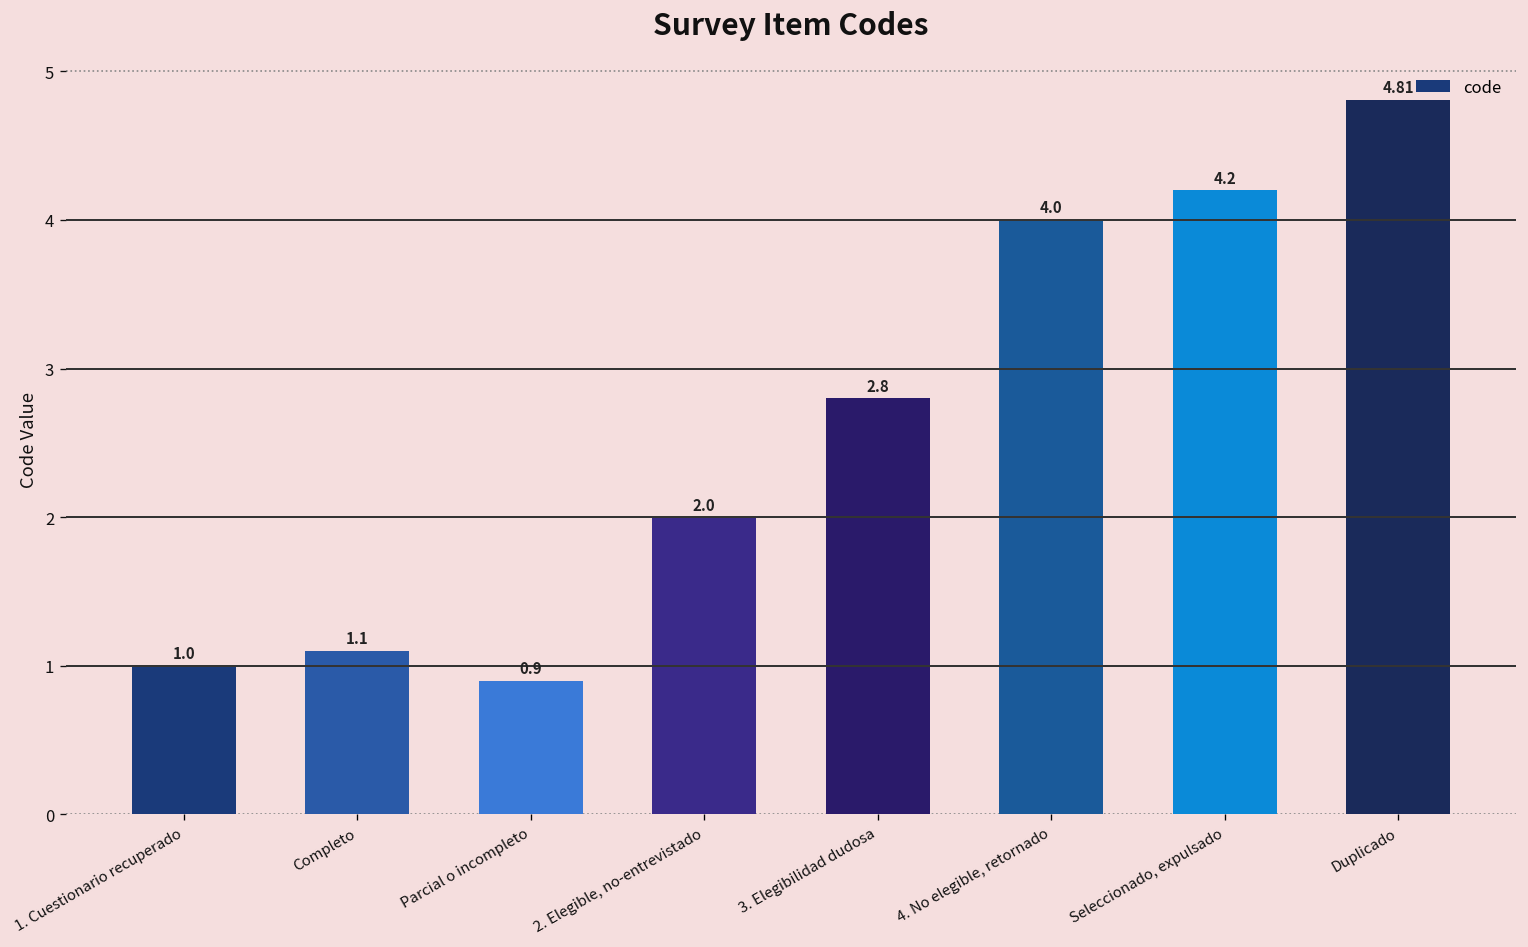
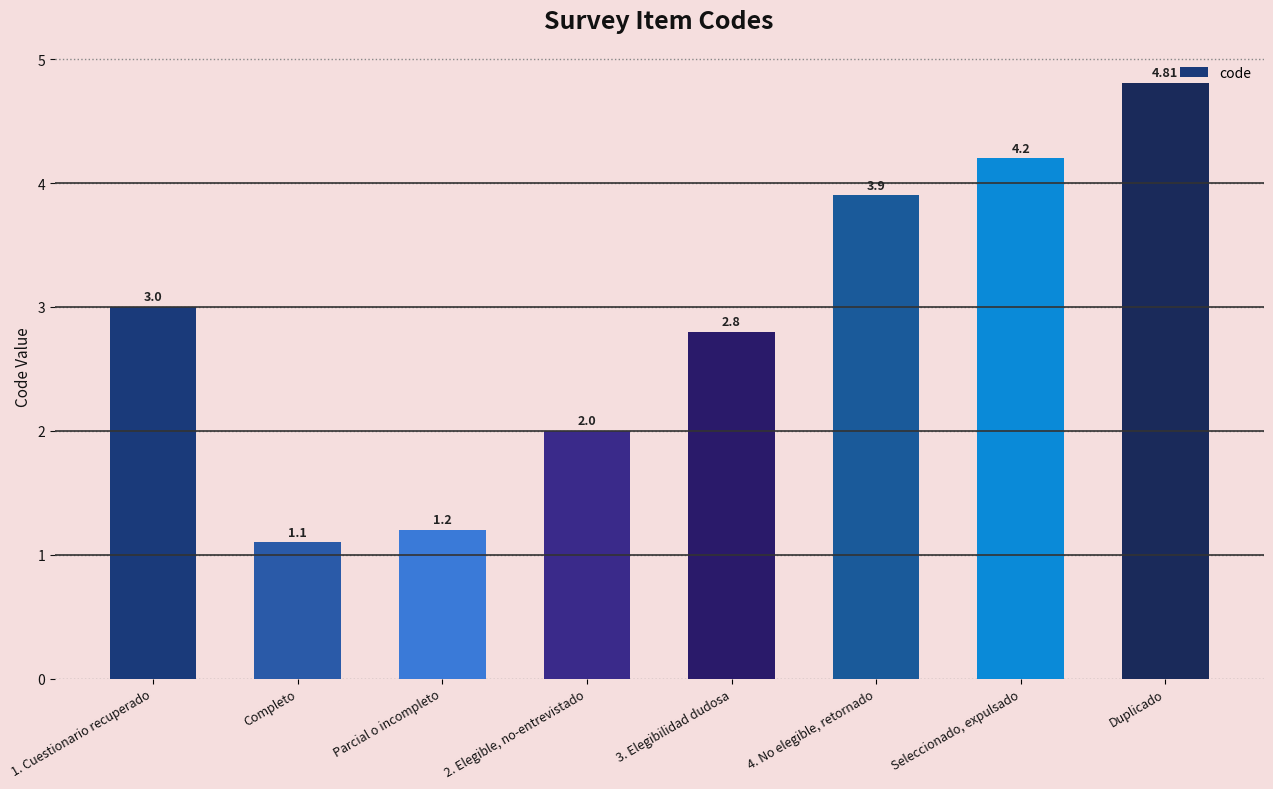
  {
-   "1. Cuestionario recuperado": 1.0,
+   "1. Cuestionario recuperado": 3.0,
    "Completo": 1.1,
-   "Parcial o incompleto": 0.9,
+   "Parcial o incompleto": 1.2,
    "2. Elegible, no-entrevistado": 2.0,
    "3. Elegibilidad dudosa": 2.8,
-   "4. No elegible, retornado": 4.0,
+   "4. No elegible, retornado": 3.9,
    "Seleccionado, expulsado": 4.2
  }
